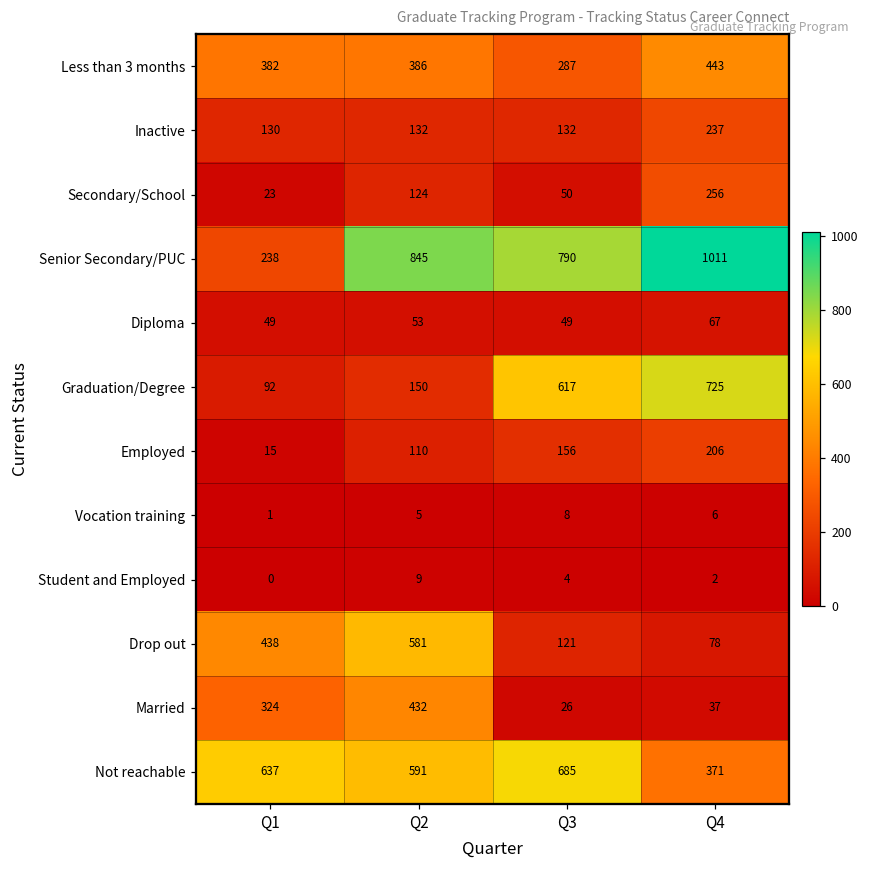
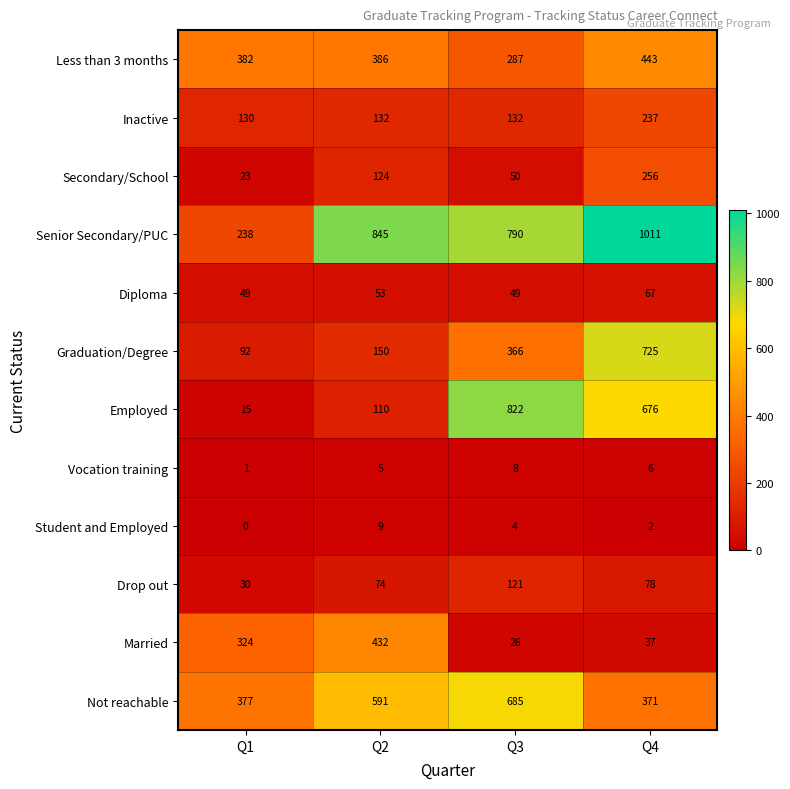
  {
    "Less than 3 months": {
      "Q1": 382,
      "Q2": 386,
      "Q3": 287,
      "Q4": 443
    },
    "Inactive": {
      "Q1": 130,
      "Q2": 132,
      "Q3": 132,
      "Q4": 237
    },
    "Secondary/School": {
      "Q1": 23,
      "Q2": 124,
      "Q3": 50,
      "Q4": 256
    },
    "Senior Secondary/PUC": {
      "Q1": 238,
      "Q2": 845,
      "Q3": 790,
      "Q4": 1011
    },
    "Diploma": {
      "Q1": 49,
      "Q2": 53,
      "Q3": 49,
      "Q4": 67
    },
    "Graduation/Degree": {
      "Q1": 92,
      "Q2": 150,
-     "Q3": 617,
+     "Q3": 366,
      "Q4": 725
    },
    "Employed": {
      "Q1": 15,
      "Q2": 110,
-     "Q3": 156,
-     "Q4": 206
+     "Q3": 822,
+     "Q4": 676
    },
    "Vocation training": {
      "Q1": 1,
      "Q2": 5,
      "Q3": 8,
      "Q4": 6
    },
    "Student and Employed": {
      "Q1": 0,
      "Q2": 9,
      "Q3": 4,
      "Q4": 2
    },
    "Drop out": {
-     "Q1": 438,
-     "Q2": 581,
+     "Q1": 30,
+     "Q2": 74,
      "Q3": 121,
      "Q4": 78
    },
    "Married": {
      "Q1": 324,
      "Q2": 432,
      "Q3": 26,
      "Q4": 37
    },
    "Not reachable": {
-     "Q1": 637,
+     "Q1": 377,
      "Q2": 591,
      "Q3": 685,
      "Q4": 371
    }
  }
